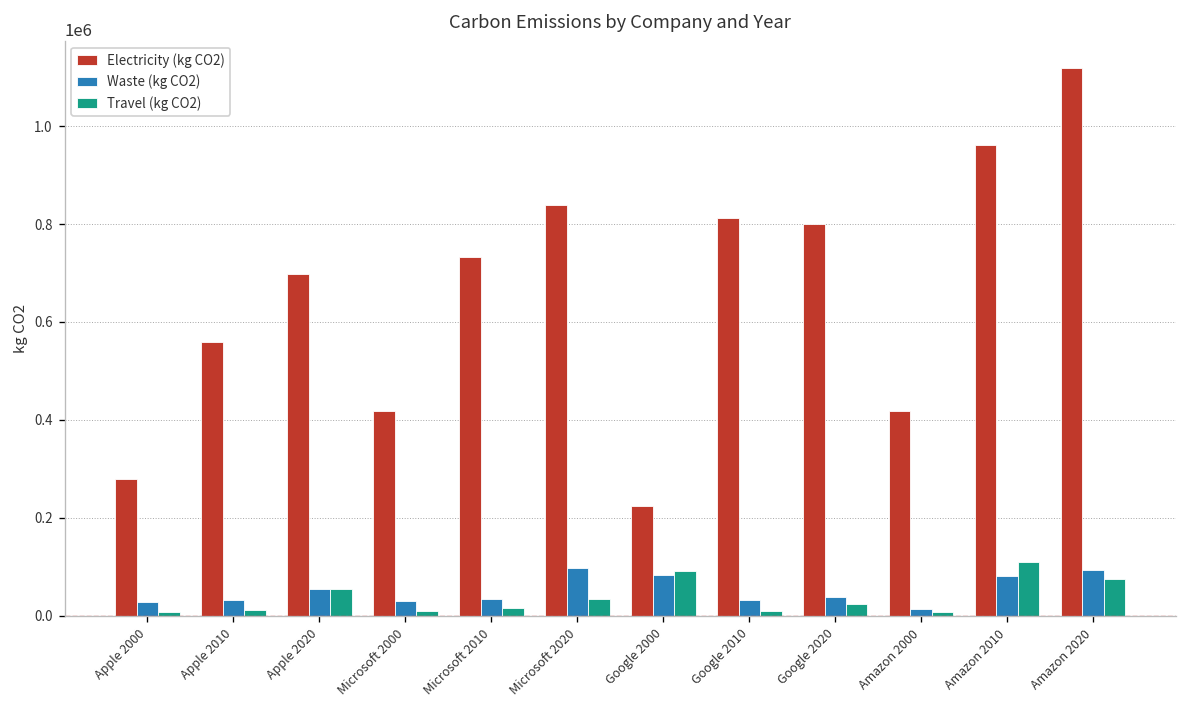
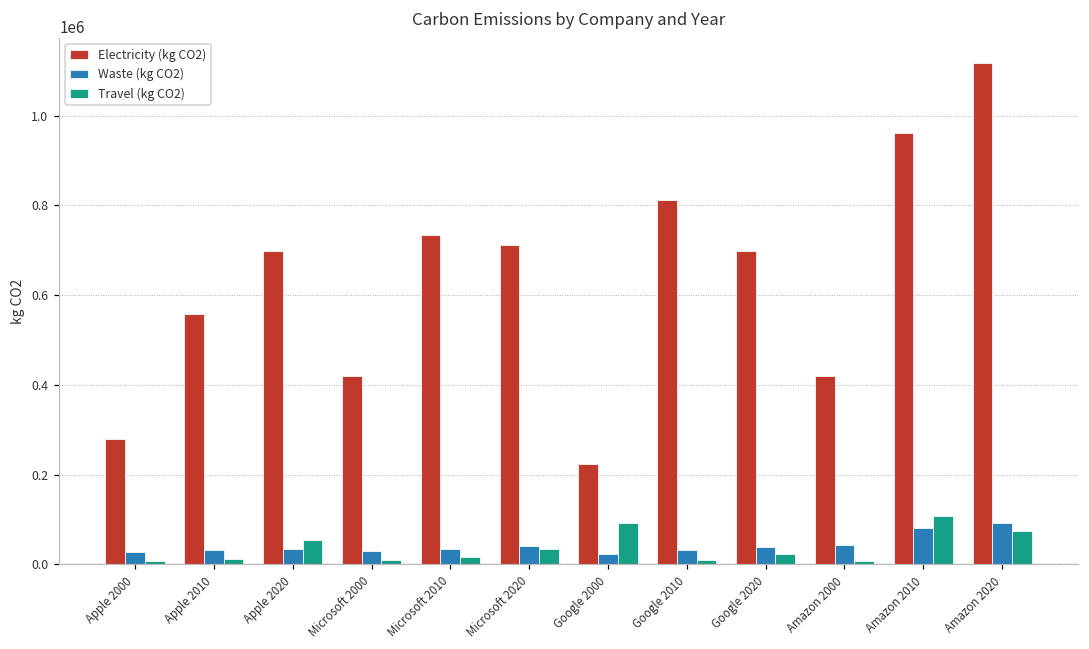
  {
    "Electricity (kg CO2)": {
      "Apple 2000": 280000,
      "Apple 2010": 560000,
      "Apple 2020": 700000,
      "Microsoft 2000": 420000,
      "Microsoft 2010": 730000,
-     "Microsoft 2020": 840000,
+     "Microsoft 2020": 710000,
      "Google 2000": 220000,
      "Google 2010": 810000,
-     "Google 2020": 800000,
+     "Google 2020": 700000,
      "Amazon 2000": 420000,
      "Amazon 2010": 960000,
      "Amazon 2020": 1120000
    },
    "Waste (kg CO2)": {
      "Apple 2000": 30000,
      "Apple 2010": 30000,
-     "Apple 2020": 50000,
+     "Apple 2020": 30000,
      "Microsoft 2000": 30000,
      "Microsoft 2010": 30000,
-     "Microsoft 2020": 100000,
-     "Google 2000": 80000,
+     "Microsoft 2020": 40000,
+     "Google 2000": 20000,
      "Google 2010": 30000,
      "Google 2020": 40000,
-     "Amazon 2000": 10000,
+     "Amazon 2000": 40000,
      "Amazon 2010": 80000,
      "Amazon 2020": 90000
    },
    "Travel (kg CO2)": {
      "Apple 2000": 10000,
      "Apple 2010": 10000,
      "Apple 2020": 50000,
      "Microsoft 2000": 10000,
      "Microsoft 2010": 20000,
      "Microsoft 2020": 30000,
      "Google 2000": 90000,
      "Google 2010": 10000,
      "Google 2020": 20000,
      "Amazon 2000": 10000,
      "Amazon 2010": 110000,
      "Amazon 2020": 70000
    }
  }
